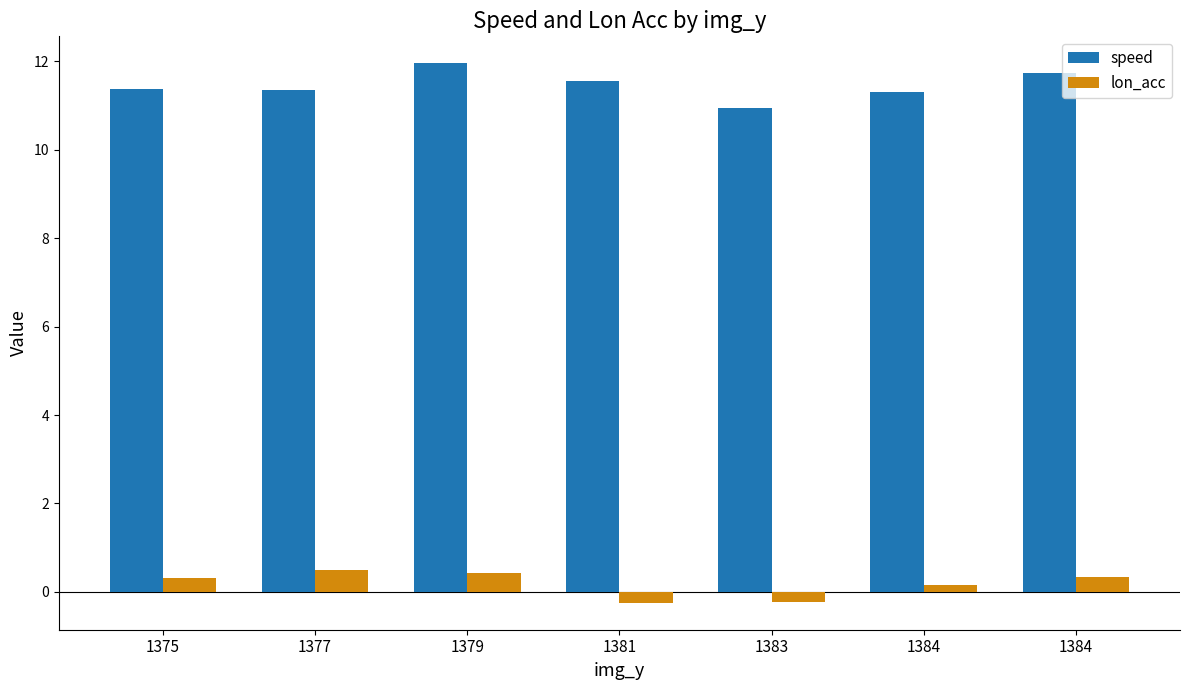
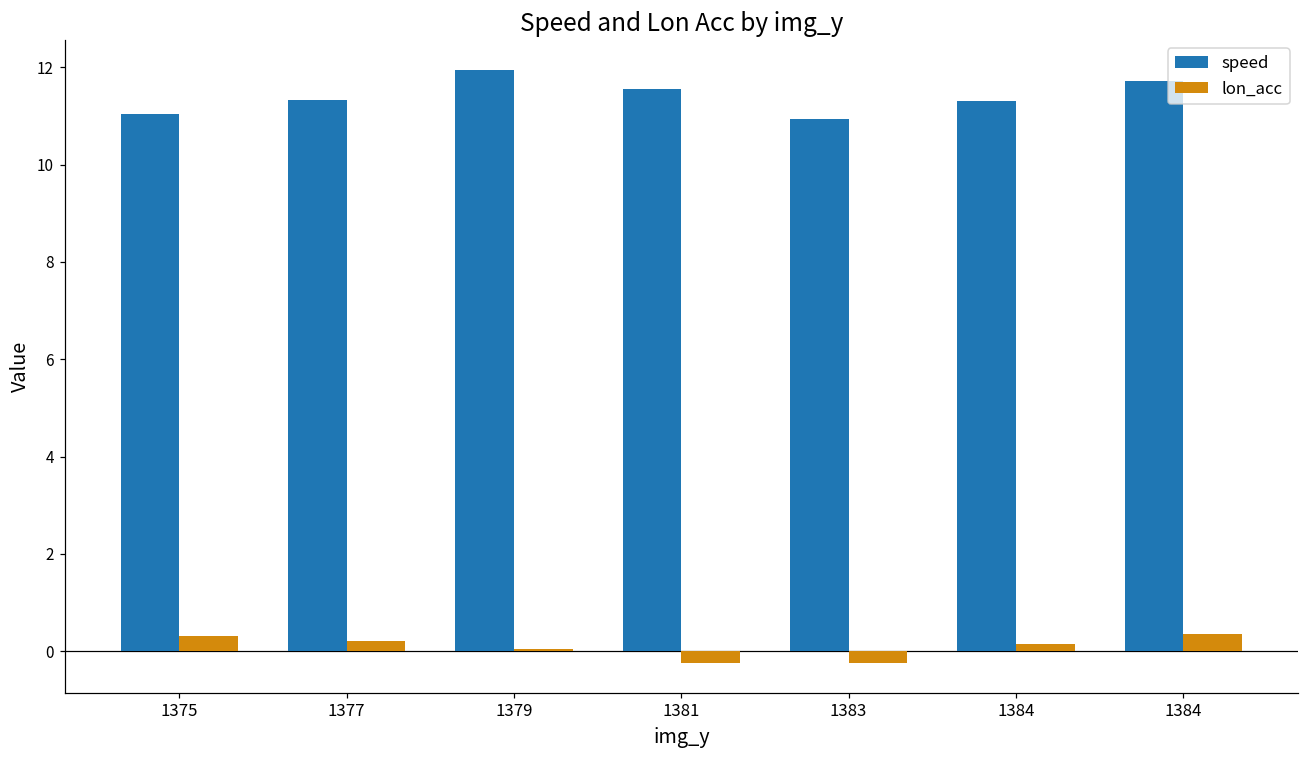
  {
    "speed": {
-     "1375": 11.4,
+     "1375": 11.0,
      "1377": 11.3,
      "1379": 12.0,
      "1381": 11.5,
      "1383": 10.9
    },
    "lon_acc": {
      "1375": 0.3,
-     "1377": 0.5,
-     "1379": 0.4,
+     "1377": 0.2,
+     "1379": 0.0,
      "1381": -0.2,
      "1383": -0.2
    }
  }
